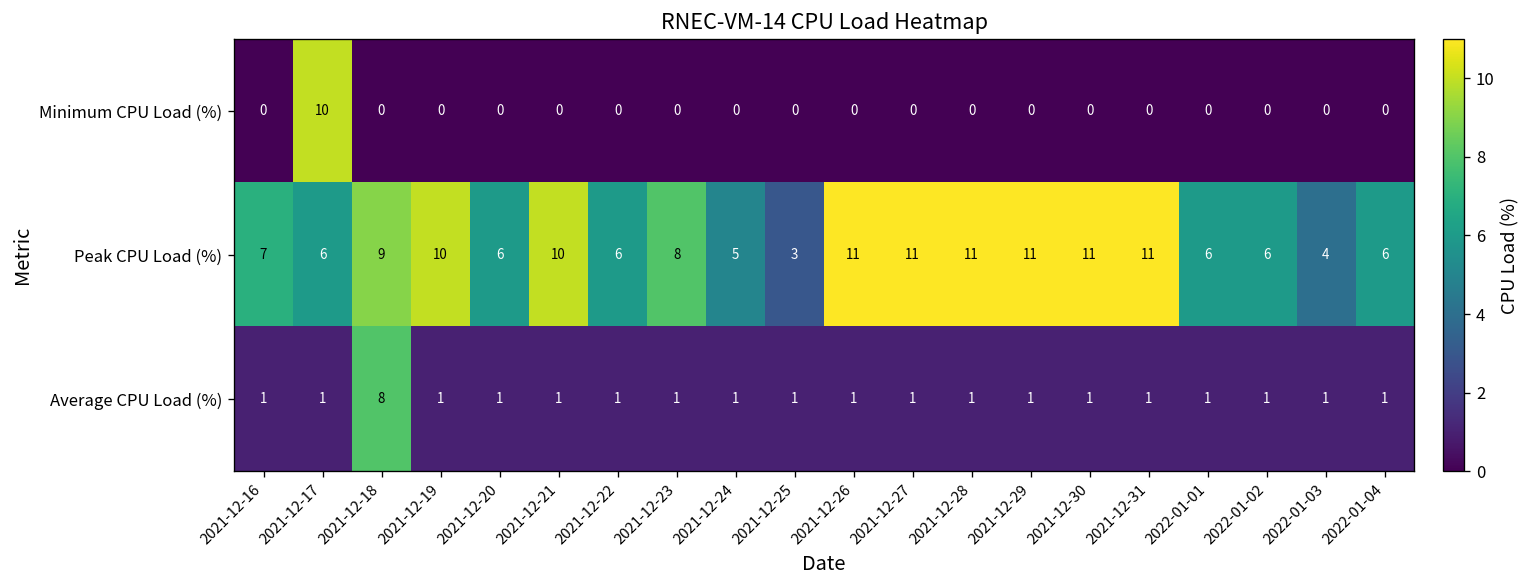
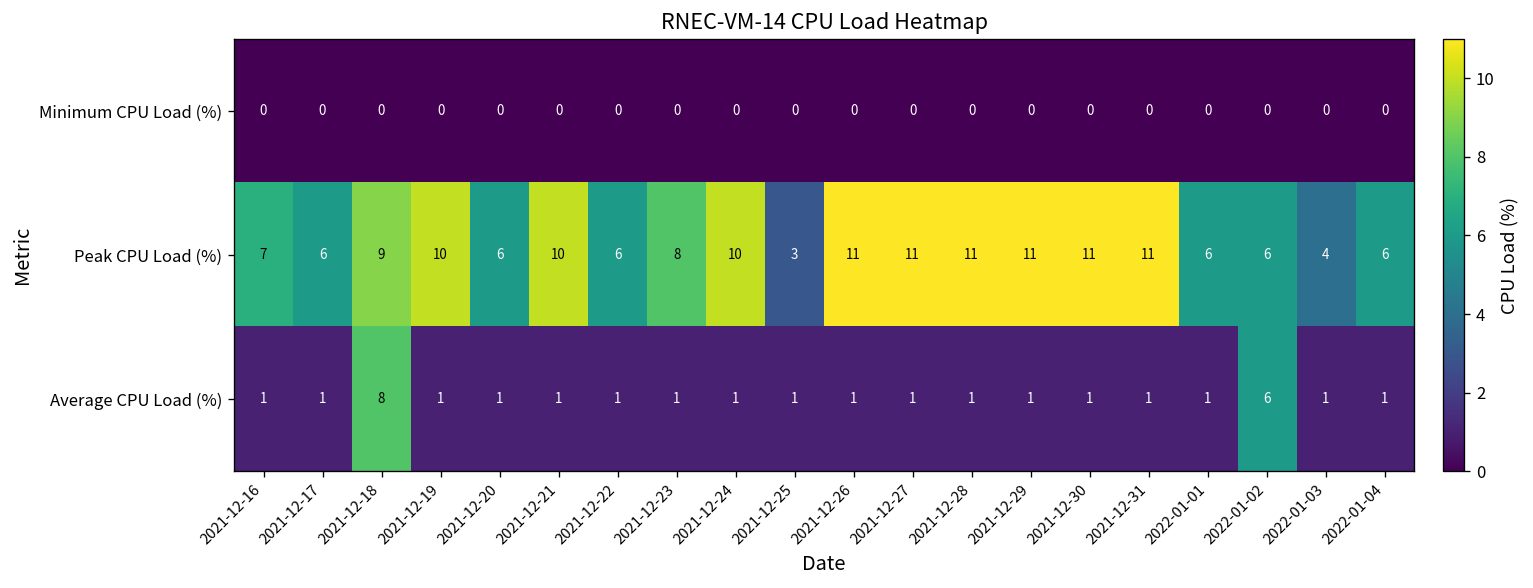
  {
    "Minimum CPU Load (%)": {
      "2021-12-16": 0,
-     "2021-12-17": 10,
+     "2021-12-17": 0,
      "2021-12-18": 0,
      "2021-12-19": 0,
      "2021-12-20": 0,
      "2021-12-21": 0,
      "2021-12-22": 0,
      "2021-12-23": 0,
      "2021-12-24": 0,
      "2021-12-25": 0,
      "2021-12-26": 0,
      "2021-12-27": 0,
      "2021-12-28": 0,
      "2021-12-29": 0,
      "2021-12-30": 0,
      "2021-12-31": 0,
      "2022-01-01": 0,
      "2022-01-02": 0,
      "2022-01-03": 0,
      "2022-01-04": 0
    },
    "Peak CPU Load (%)": {
      "2021-12-16": 7,
      "2021-12-17": 6,
      "2021-12-18": 9,
      "2021-12-19": 10,
      "2021-12-20": 6,
      "2021-12-21": 10,
      "2021-12-22": 6,
      "2021-12-23": 8,
-     "2021-12-24": 5,
+     "2021-12-24": 10,
      "2021-12-25": 3,
      "2021-12-26": 11,
      "2021-12-27": 11,
      "2021-12-28": 11,
      "2021-12-29": 11,
      "2021-12-30": 11,
      "2021-12-31": 11,
      "2022-01-01": 6,
      "2022-01-02": 6,
      "2022-01-03": 4,
      "2022-01-04": 6
    },
    "Average CPU Load (%)": {
      "2021-12-16": 1,
      "2021-12-17": 1,
      "2021-12-18": 8,
      "2021-12-19": 1,
      "2021-12-20": 1,
      "2021-12-21": 1,
      "2021-12-22": 1,
      "2021-12-23": 1,
      "2021-12-24": 1,
      "2021-12-25": 1,
      "2021-12-26": 1,
      "2021-12-27": 1,
      "2021-12-28": 1,
      "2021-12-29": 1,
      "2021-12-30": 1,
      "2021-12-31": 1,
      "2022-01-01": 1,
-     "2022-01-02": 1,
+     "2022-01-02": 6,
      "2022-01-03": 1,
      "2022-01-04": 1
    }
  }
